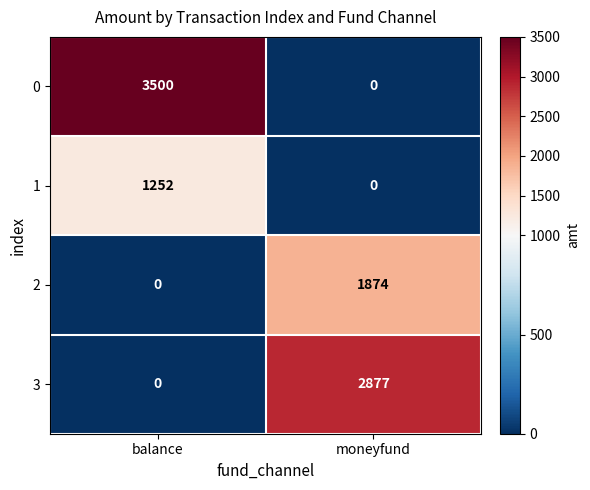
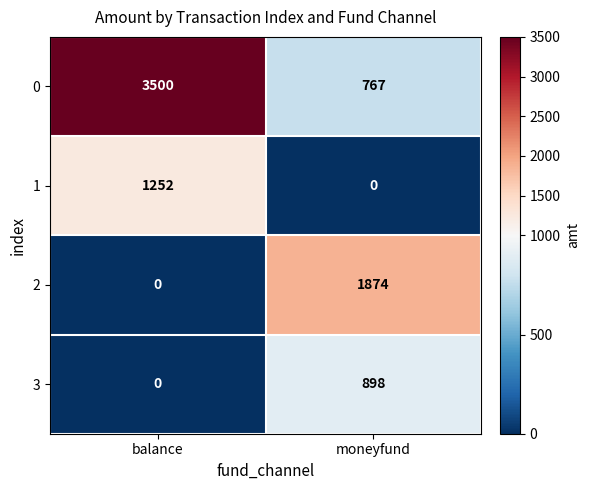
  {
    "0": {
      "balance": 3500,
-     "moneyfund": 0
+     "moneyfund": 767
    },
    "1": {
      "balance": 1252,
      "moneyfund": 0
    },
    "2": {
      "balance": 0,
      "moneyfund": 1874
    },
    "3": {
      "balance": 0,
-     "moneyfund": 2877
+     "moneyfund": 898
    }
  }
